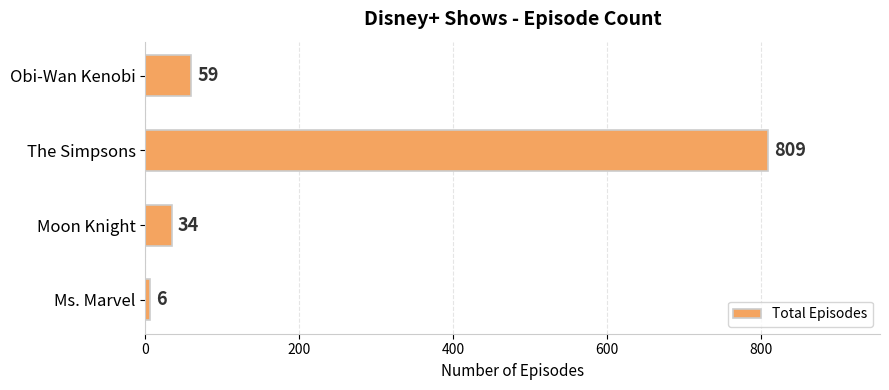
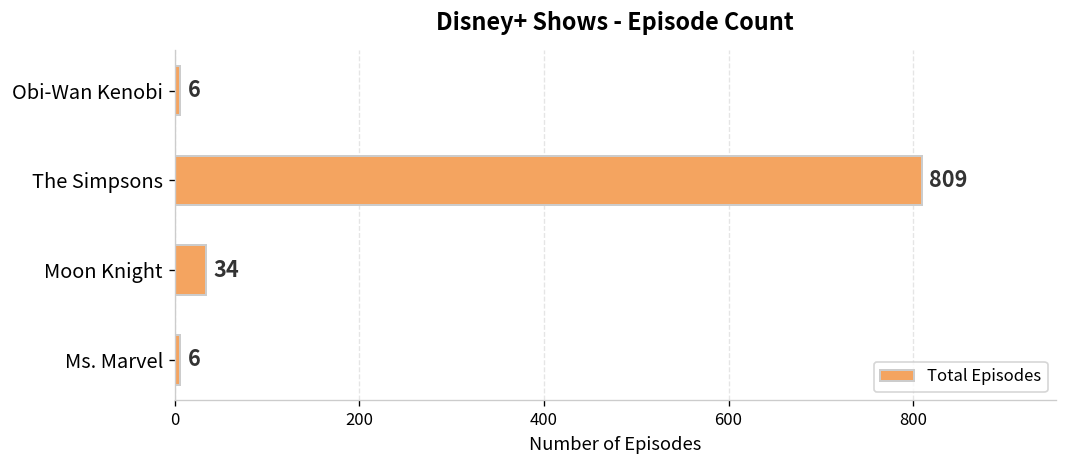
  {
-   "Obi-Wan Kenobi": 59,
+   "Obi-Wan Kenobi": 6,
    "The Simpsons": 809,
    "Moon Knight": 34,
    "Ms. Marvel": 6
  }
